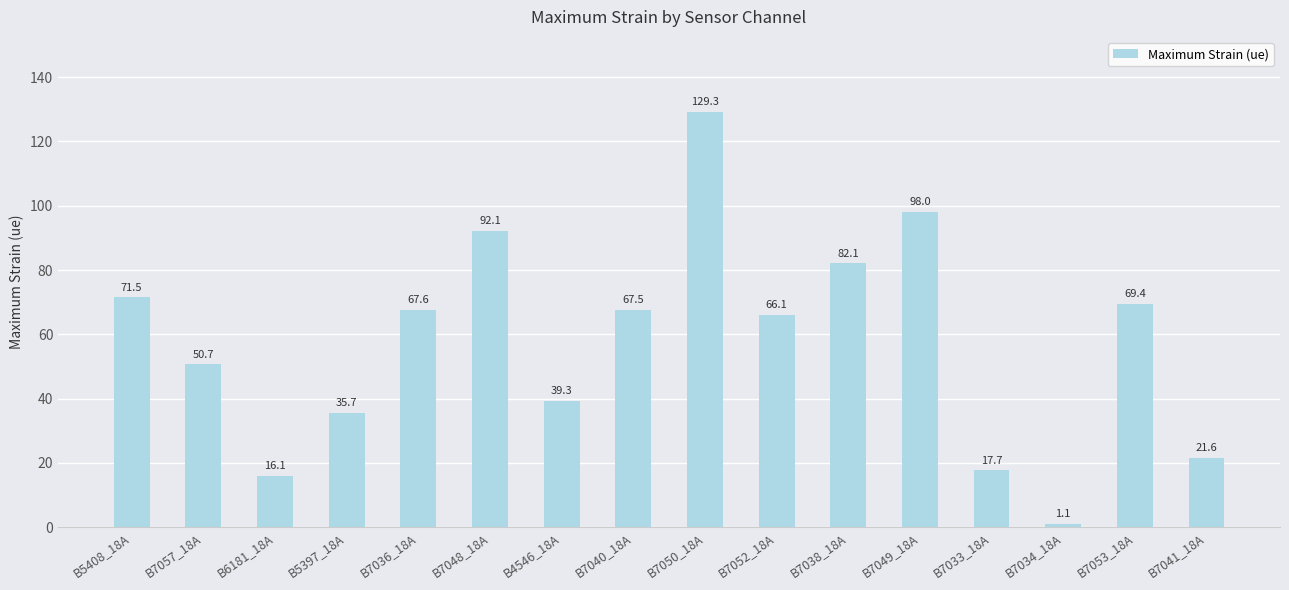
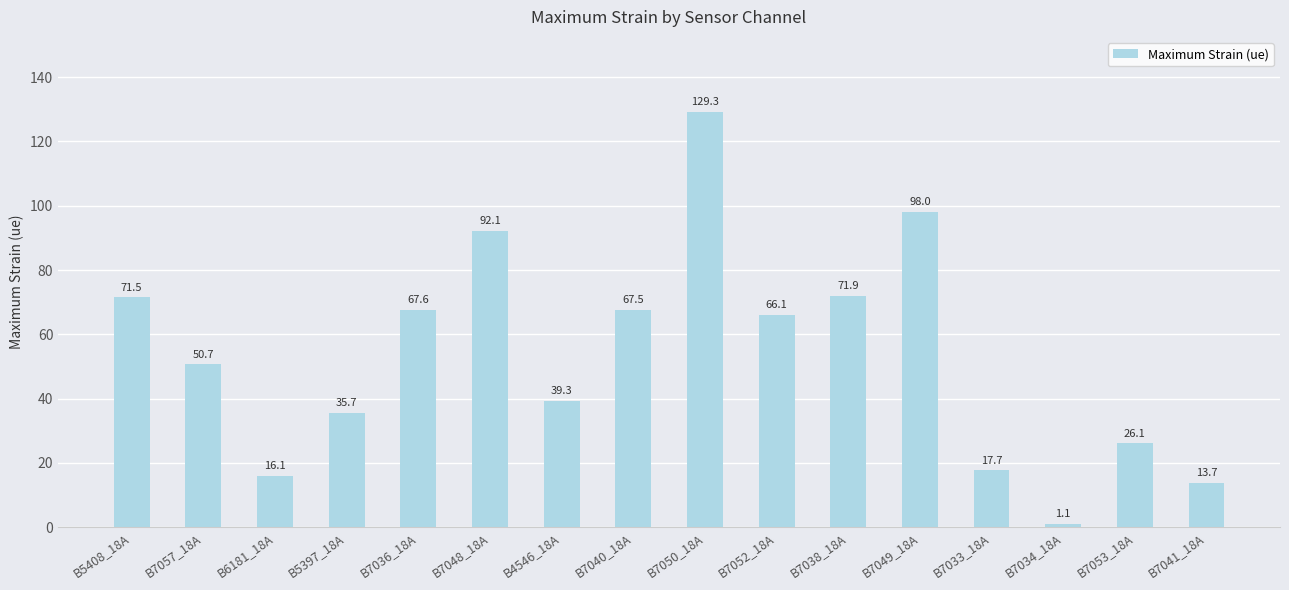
  {
    "B5408_18A": 71.5,
    "B7057_18A": 50.7,
    "B6181_18A": 16.1,
    "B5397_18A": 35.7,
    "B7036_18A": 67.6,
    "B7048_18A": 92.1,
    "B4546_18A": 39.3,
    "B7040_18A": 67.5,
    "B7050_18A": 129.3,
    "B7052_18A": 66.1,
-   "B7038_18A": 82.1,
+   "B7038_18A": 71.9,
    "B7049_18A": 98.0,
    "B7033_18A": 17.7,
    "B7034_18A": 1.1,
-   "B7053_18A": 69.4,
-   "B7041_18A": 21.6
+   "B7053_18A": 26.1,
+   "B7041_18A": 13.7
  }
